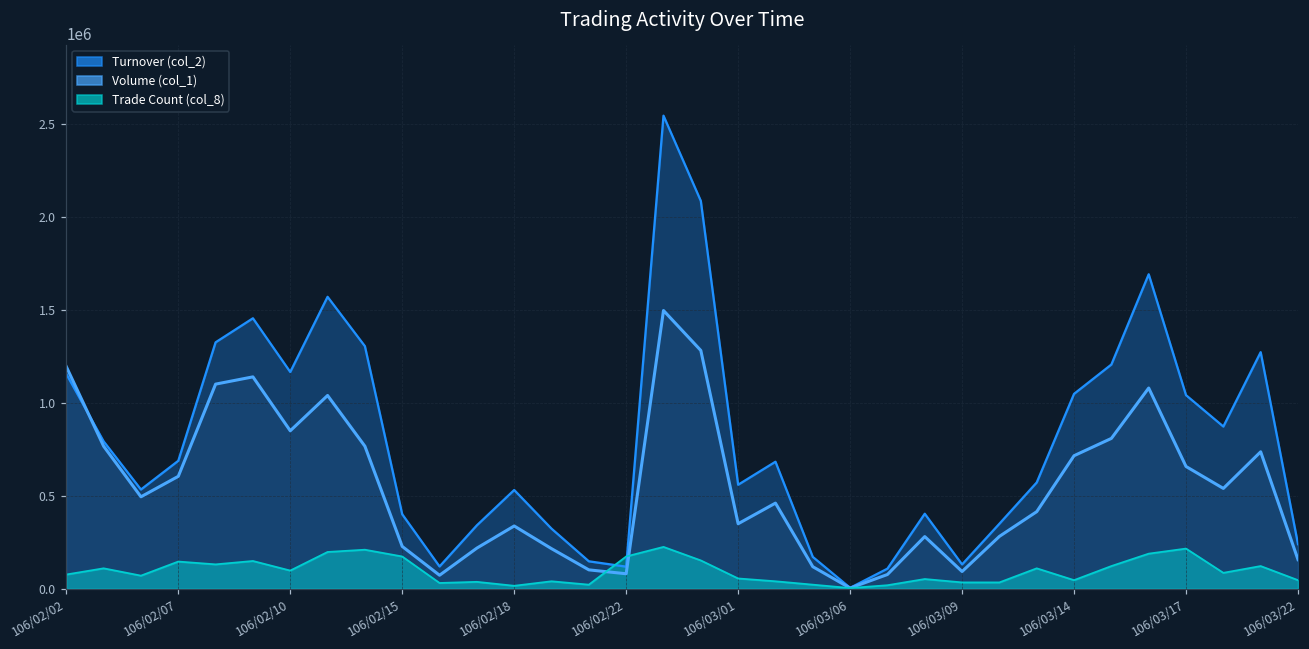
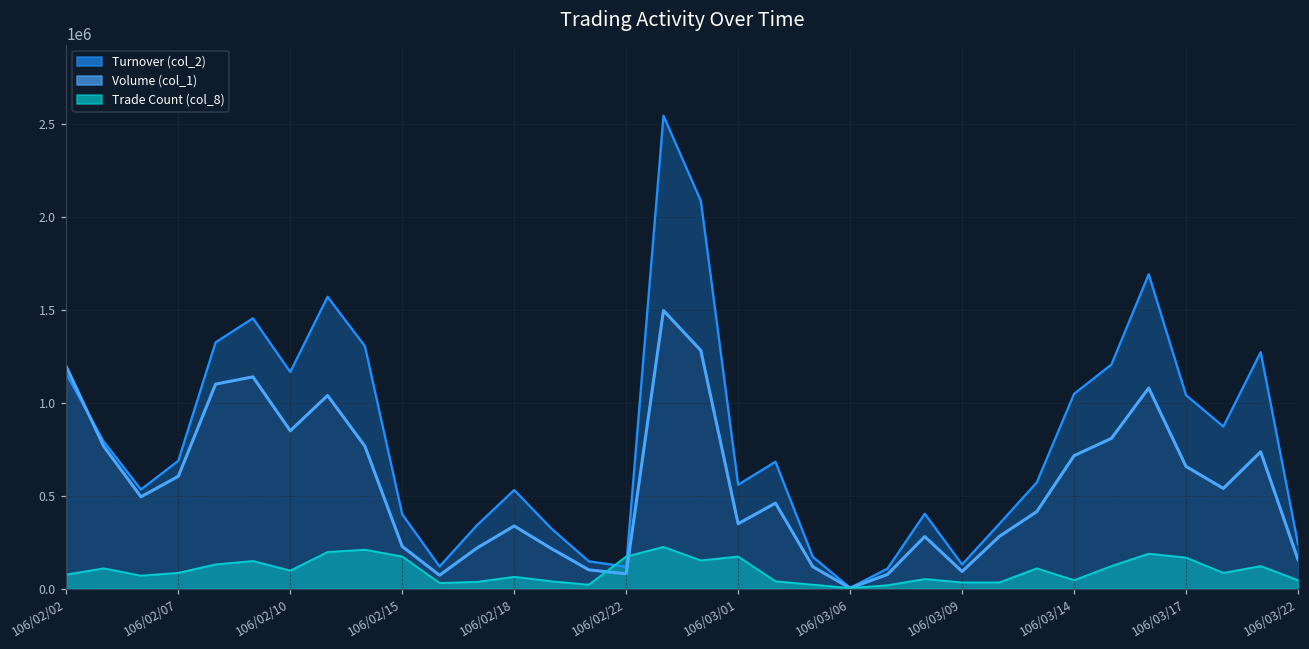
  {
    "Trade Count (col_8)": {
      "106/02/02": 80000,
-     "106/02/07": 150000,
+     "106/02/07": 80000,
      "106/02/10": 100000,
      "106/02/15": 170000,
-     "106/02/18": 20000,
+     "106/02/18": 60000,
      "106/02/22": 170000,
-     "106/03/01": 50000,
+     "106/03/01": 170000,
      "106/03/09": 30000,
      "106/03/14": 50000,
-     "106/03/17": 220000,
+     "106/03/17": 170000,
      "106/03/22": 50000
    }
  }
